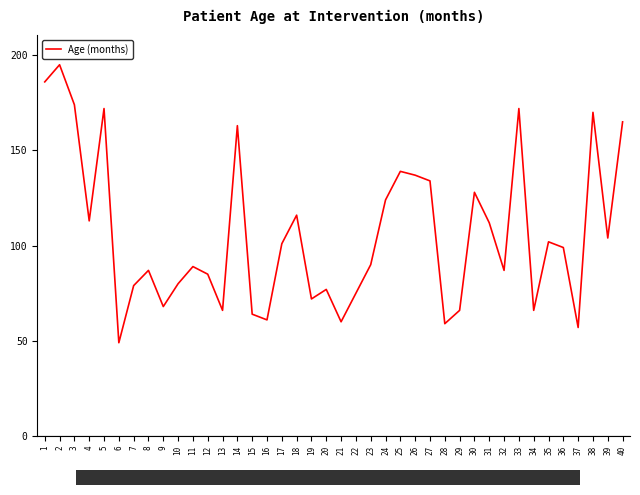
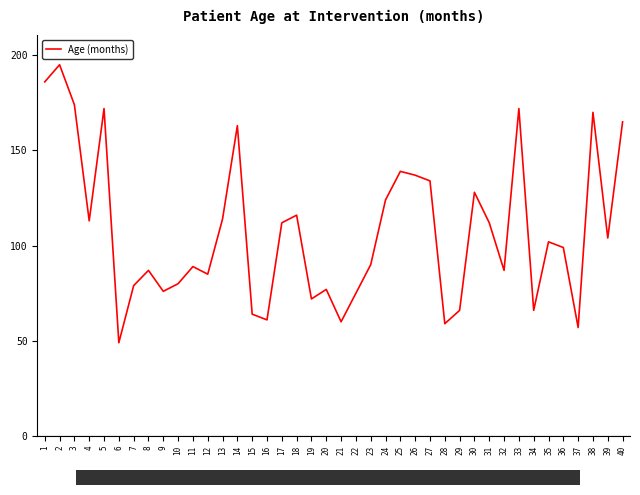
  {
    "1": 186,
    "2": 195,
    "3": 174,
    "4": 113,
    "5": 172,
    "6": 49,
    "7": 79,
    "8": 87,
-   "9": 68,
+   "9": 76,
    "10": 80,
    "11": 89,
    "12": 85,
-   "13": 66,
+   "13": 114,
    "14": 163,
    "15": 64,
    "16": 61,
-   "17": 101,
+   "17": 112,
    "18": 116,
    "19": 72,
    "20": 77,
    "21": 60,
    "22": 75,
    "23": 90,
    "24": 124,
    "25": 139,
    "26": 137,
    "27": 134,
    "28": 59,
    "29": 66,
    "30": 128,
    "31": 112,
    "32": 87,
    "33": 172,
    "34": 66,
    "35": 102,
    "36": 99,
    "37": 57,
    "38": 170,
    "39": 104,
    "40": 165
  }
